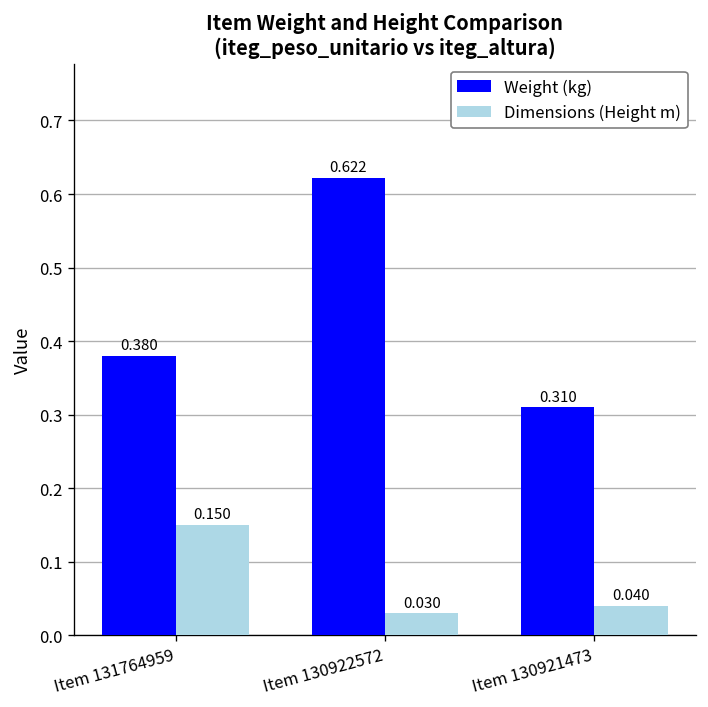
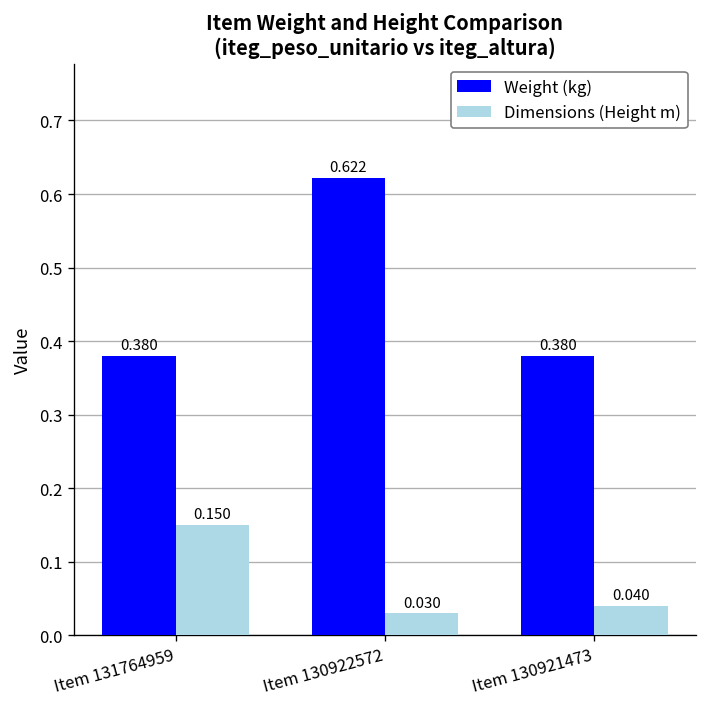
  {
    "Weight (kg)": {
      "Item 131764959": 0.380,
      "Item 130922572": 0.622,
-     "Item 130921473": 0.310
+     "Item 130921473": 0.380
    },
    "Dimensions (Height m)": {
      "Item 131764959": 0.150,
      "Item 130922572": 0.030,
      "Item 130921473": 0.040
    }
  }
